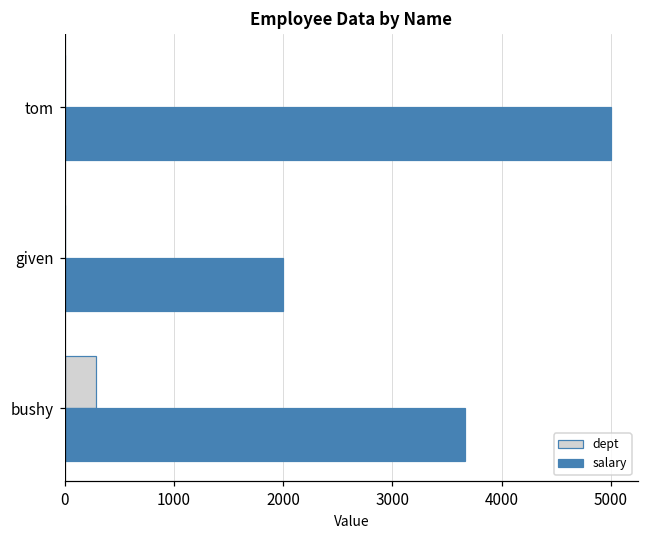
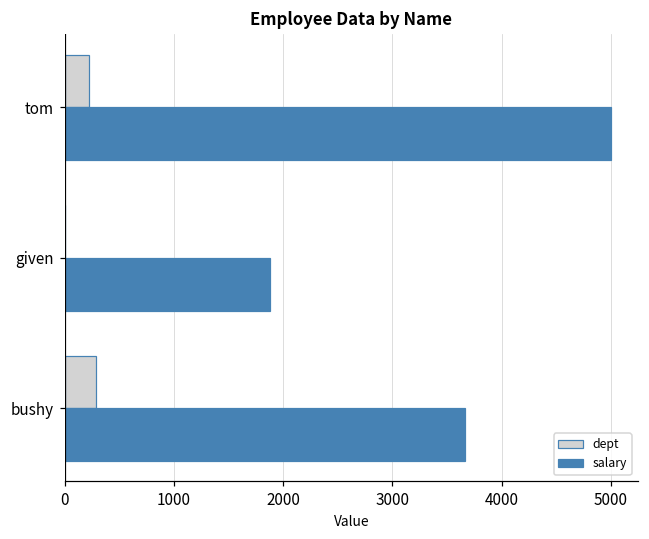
  {
    "dept": {
-     "tom": 0,
+     "tom": 200,
      "bushy": 300
    },
    "salary": {
      "tom": 5000,
-     "given": 2000,
+     "given": 1900,
      "bushy": 3700
    }
  }
